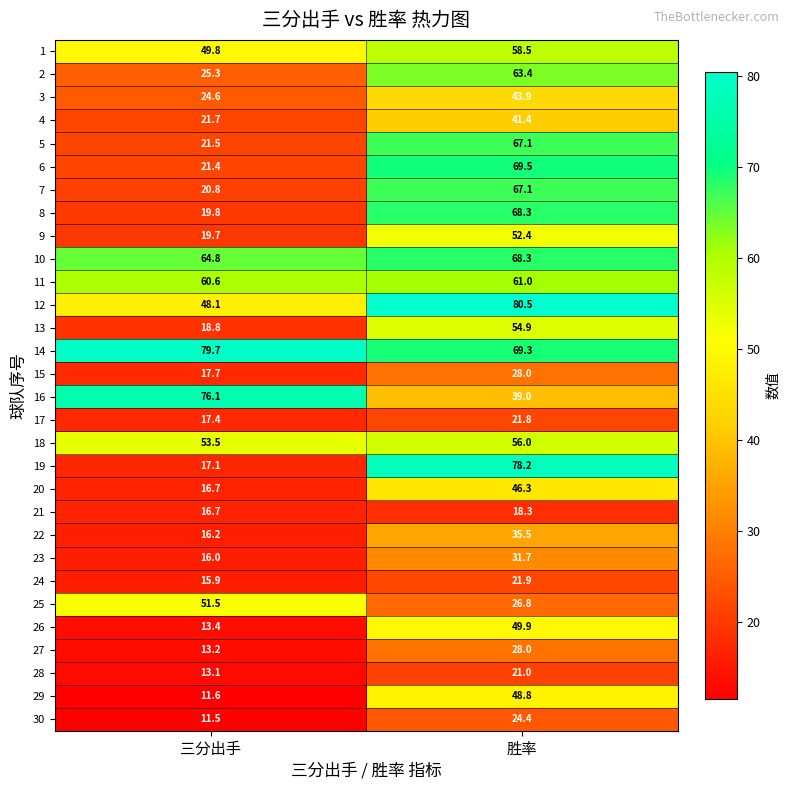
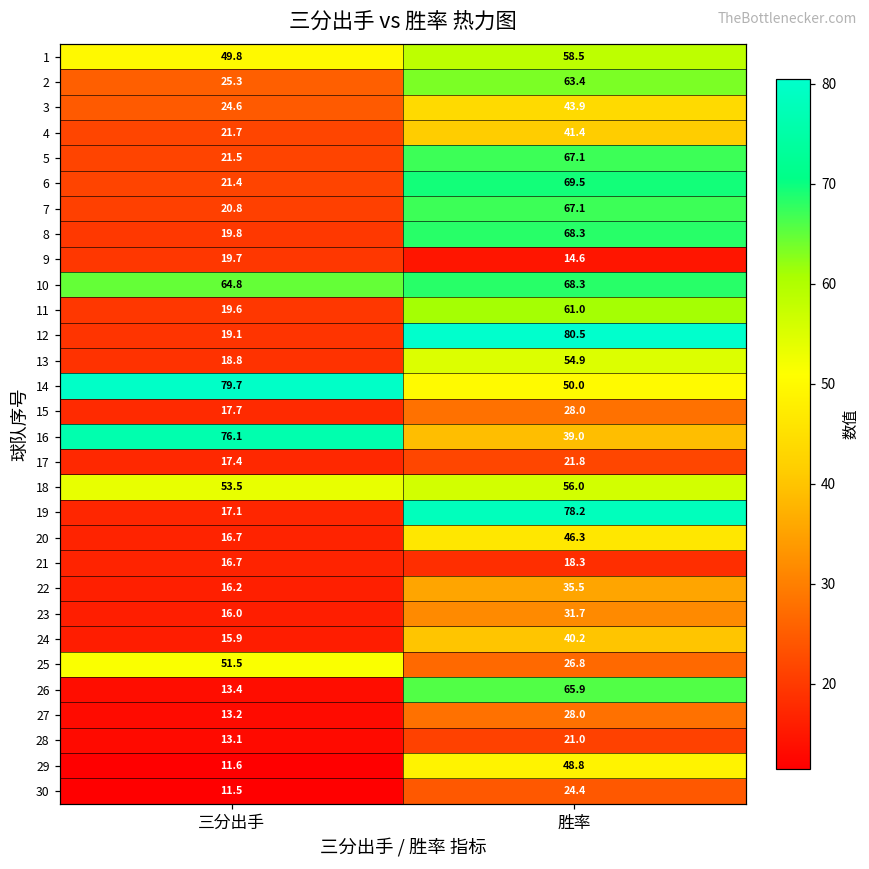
  {
    "1": {
      "三分出手": 49.8,
      "胜率": 58.5
    },
    "2": {
      "三分出手": 25.3,
      "胜率": 63.4
    },
    "3": {
      "三分出手": 24.6,
      "胜率": 43.9
    },
    "4": {
      "三分出手": 21.7,
      "胜率": 41.4
    },
    "5": {
      "三分出手": 21.5,
      "胜率": 67.1
    },
    "6": {
      "三分出手": 21.4,
      "胜率": 69.5
    },
    "7": {
      "三分出手": 20.8,
      "胜率": 67.1
    },
    "8": {
      "三分出手": 19.8,
      "胜率": 68.3
    },
    "9": {
      "三分出手": 19.7,
-     "胜率": 52.4
+     "胜率": 14.6
    },
    "10": {
      "三分出手": 64.8,
      "胜率": 68.3
    },
    "11": {
-     "三分出手": 60.6,
+     "三分出手": 19.6,
      "胜率": 61.0
    },
    "12": {
-     "三分出手": 48.1,
+     "三分出手": 19.1,
      "胜率": 80.5
    },
    "13": {
      "三分出手": 18.8,
      "胜率": 54.9
    },
    "14": {
      "三分出手": 79.7,
-     "胜率": 69.3
+     "胜率": 50.0
    },
    "15": {
      "三分出手": 17.7,
      "胜率": 28.0
    },
    "16": {
      "三分出手": 76.1,
      "胜率": 39.0
    },
    "17": {
      "三分出手": 17.4,
      "胜率": 21.8
    },
    "18": {
      "三分出手": 53.5,
      "胜率": 56.0
    },
    "19": {
      "三分出手": 17.1,
      "胜率": 78.2
    },
    "20": {
      "三分出手": 16.7,
      "胜率": 46.3
    },
    "21": {
      "三分出手": 16.7,
      "胜率": 18.3
    },
    "22": {
      "三分出手": 16.2,
      "胜率": 35.5
    },
    "23": {
      "三分出手": 16.0,
      "胜率": 31.7
    },
    "24": {
      "三分出手": 15.9,
-     "胜率": 21.9
+     "胜率": 40.2
    },
    "25": {
      "三分出手": 51.5,
      "胜率": 26.8
    },
    "26": {
      "三分出手": 13.4,
-     "胜率": 49.9
+     "胜率": 65.9
    },
    "27": {
      "三分出手": 13.2,
      "胜率": 28.0
    },
    "28": {
      "三分出手": 13.1,
      "胜率": 21.0
    },
    "29": {
      "三分出手": 11.6,
      "胜率": 48.8
    },
    "30": {
      "三分出手": 11.5,
      "胜率": 24.4
    }
  }
